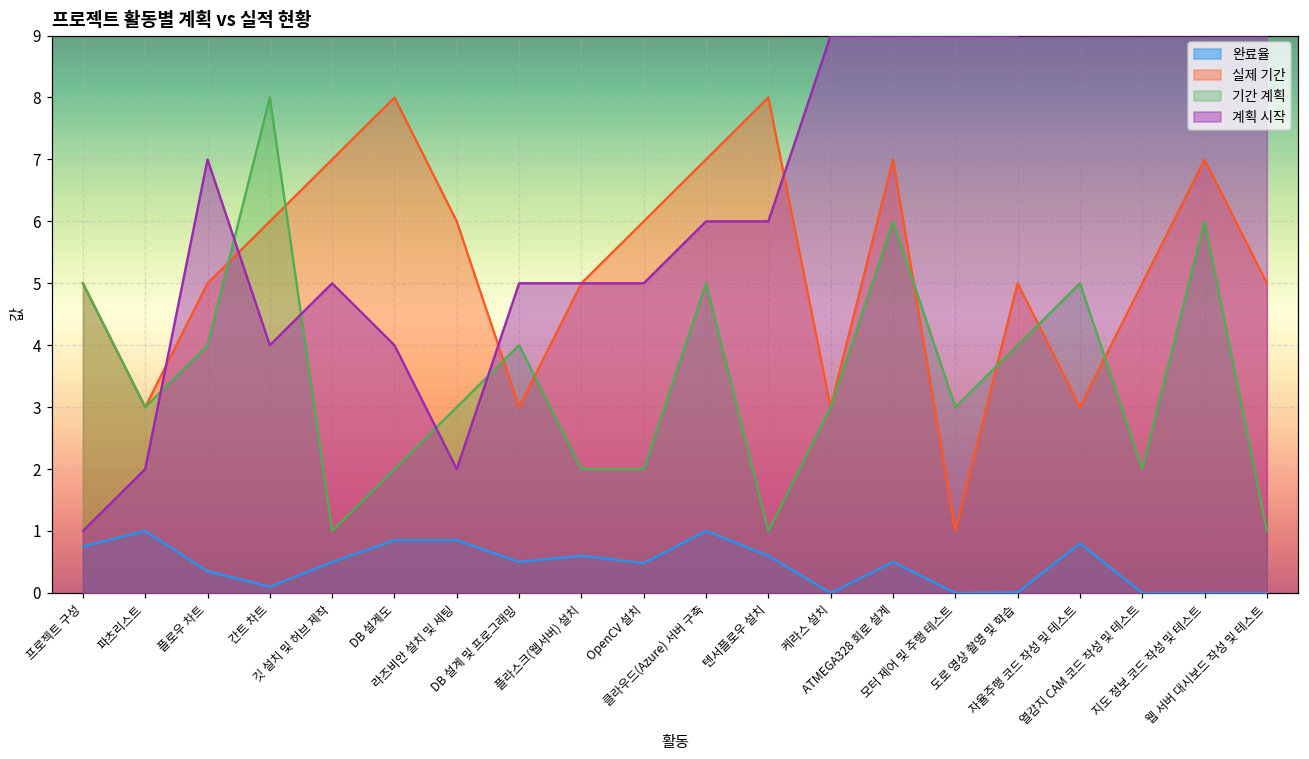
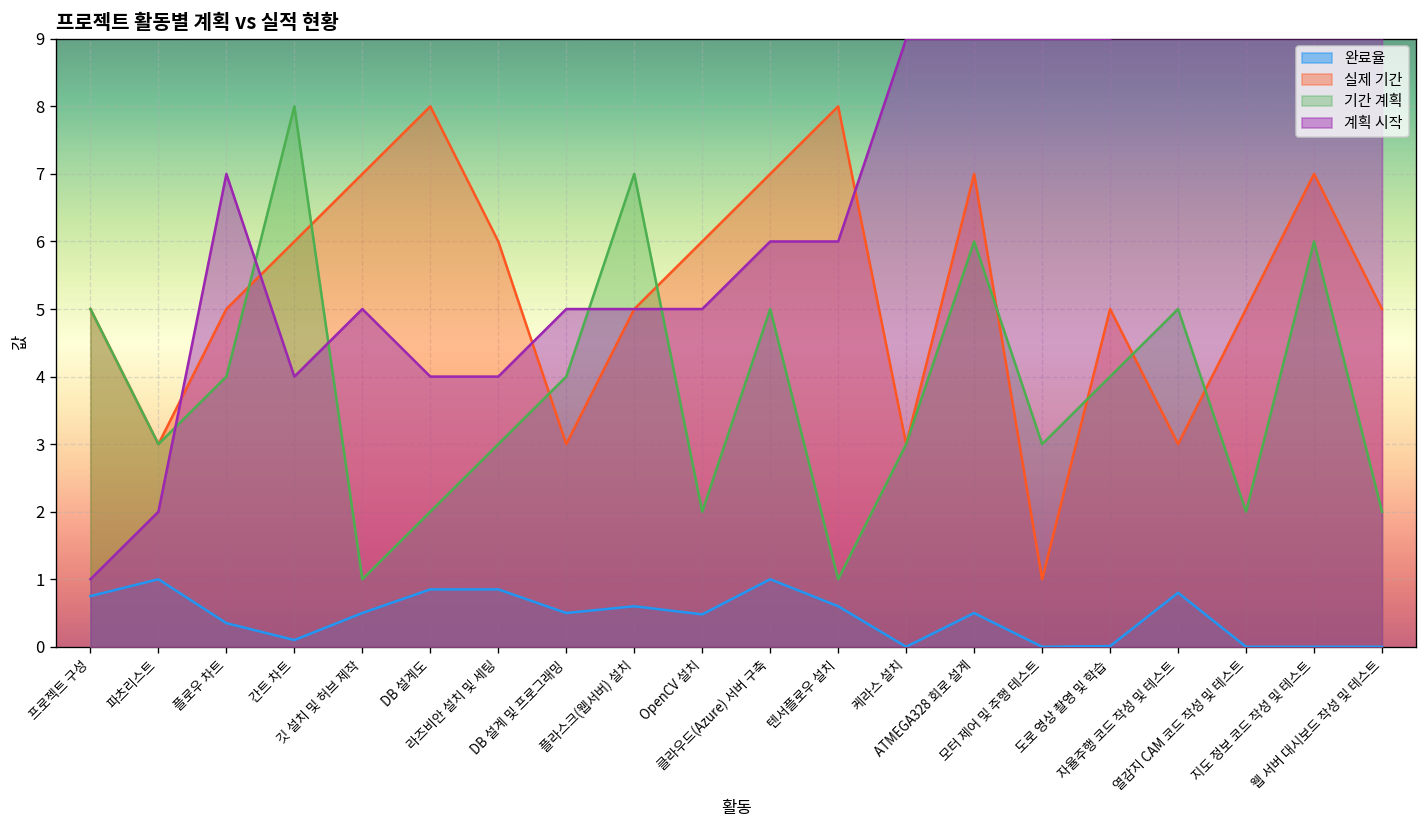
  {
    "완료율": {
      "프로젝트 구성": 0.8,
      "파츠리스트": 1,
      "플로우 차트": 0.4,
      "간트 차트": 0.1,
      "깃 설치 및 허브 제작": 0.5,
      "DB 설계도": 0.9,
      "라즈비안 설치 및 세팅": 0.9,
      "DB 설계 및 프로그래밍": 0.5,
      "플라스크(웹서버) 설치": 0.6,
      "OpenCV 설치": 0.5,
      "클라우드(Azure) 서버 구축": 1,
      "텐서플로우 설치": 0.6,
      "케라스 설치": 0,
      "ATMEGA328 회로 설계": 0.5,
      "모터 제어 및 주행 테스트": 0,
      "도로 영상 촬영 및 학습": 0,
      "자율주행 코드 작성 및 테스트": 0.8,
      "열감지 CAM 코드 작성 및 테스트": 0,
      "지도 정보 코드 작성 및 테스트": 0,
      "웹 서버 대시보드 작성 및 테스트": 0
    },
    "실제 기간": {
      "플로우 차트": 5,
      "간트 차트": 6,
      "깃 설치 및 허브 제작": 7,
      "DB 설계도": 8,
      "라즈비안 설치 및 세팅": 6,
      "DB 설계 및 프로그래밍": 3,
      "OpenCV 설치": 6,
      "클라우드(Azure) 서버 구축": 7,
      "텐서플로우 설치": 8,
      "ATMEGA328 회로 설계": 7,
      "모터 제어 및 주행 테스트": 1,
      "도로 영상 촬영 및 학습": 5,
      "자율주행 코드 작성 및 테스트": 3,
      "열감지 CAM 코드 작성 및 테스트": 5,
      "지도 정보 코드 작성 및 테스트": 7,
      "웹 서버 대시보드 작성 및 테스트": 5
    },
    "기간 계획": {
      "플로우 차트": 4,
      "간트 차트": 8,
      "깃 설치 및 허브 제작": 1,
      "DB 설계도": 2,
      "라즈비안 설치 및 세팅": 3,
      "DB 설계 및 프로그래밍": 4,
-     "플라스크(웹서버) 설치": 2,
+     "플라스크(웹서버) 설치": 7,
      "OpenCV 설치": 2,
      "클라우드(Azure) 서버 구축": 5,
      "텐서플로우 설치": 1,
      "ATMEGA328 회로 설계": 6,
      "모터 제어 및 주행 테스트": 3,
      "도로 영상 촬영 및 학습": 4,
      "자율주행 코드 작성 및 테스트": 5,
      "열감지 CAM 코드 작성 및 테스트": 2,
      "지도 정보 코드 작성 및 테스트": 6,
-     "웹 서버 대시보드 작성 및 테스트": 1
+     "웹 서버 대시보드 작성 및 테스트": 2
    },
    "계획 시작": {
      "프로젝트 구성": 1,
      "파츠리스트": 2,
      "플로우 차트": 7,
      "간트 차트": 4,
      "깃 설치 및 허브 제작": 5,
      "DB 설계도": 4,
-     "라즈비안 설치 및 세팅": 2,
+     "라즈비안 설치 및 세팅": 4,
      "DB 설계 및 프로그래밍": 5,
      "OpenCV 설치": 5,
      "클라우드(Azure) 서버 구축": 6,
      "텐서플로우 설치": 6,
      "케라스 설치": 9,
      "ATMEGA328 회로 설계": 9,
      "모터 제어 및 주행 테스트": 9,
      "도로 영상 촬영 및 학습": 9
    }
  }
